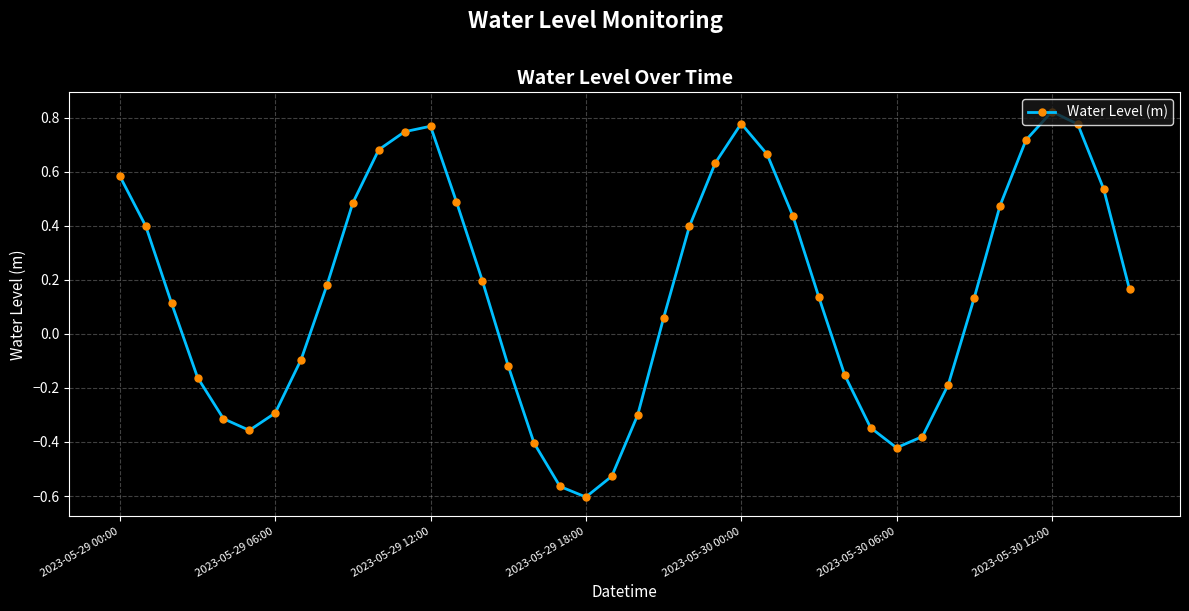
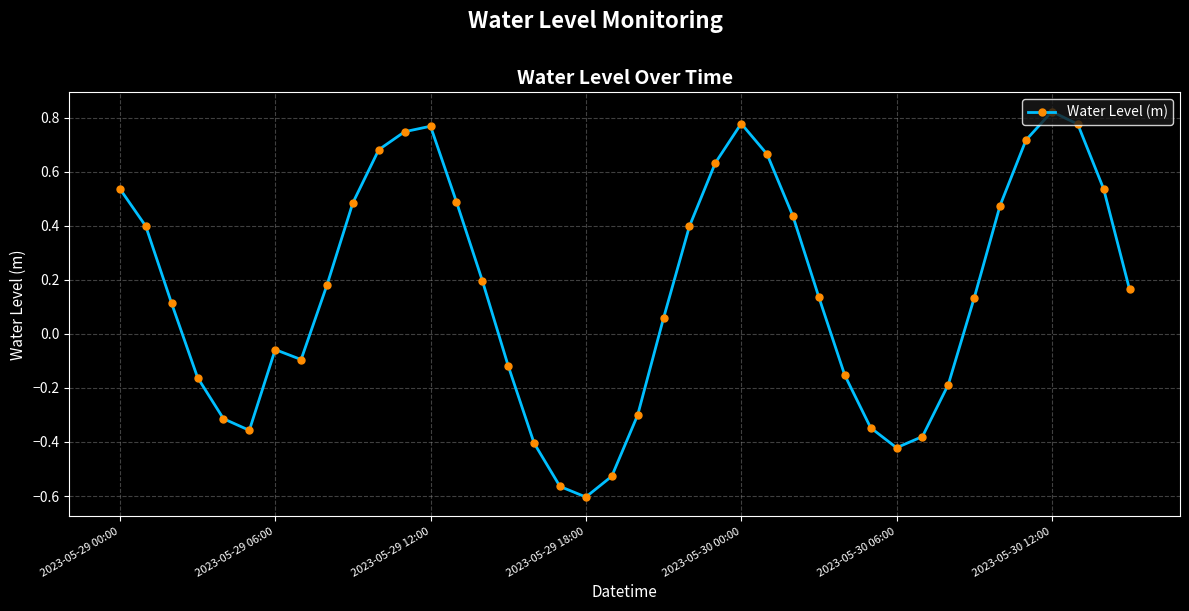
  {
-   "2023-05-29 00:00": 0.58,
-   "2023-05-29 06:00": -0.29,
+   "2023-05-29 00:00": 0.54,
+   "2023-05-29 06:00": -0.06,
    "2023-05-29 12:00": 0.77,
    "2023-05-29 18:00": -0.60,
    "2023-05-30 00:00": 0.78,
    "2023-05-30 06:00": -0.42
  }
